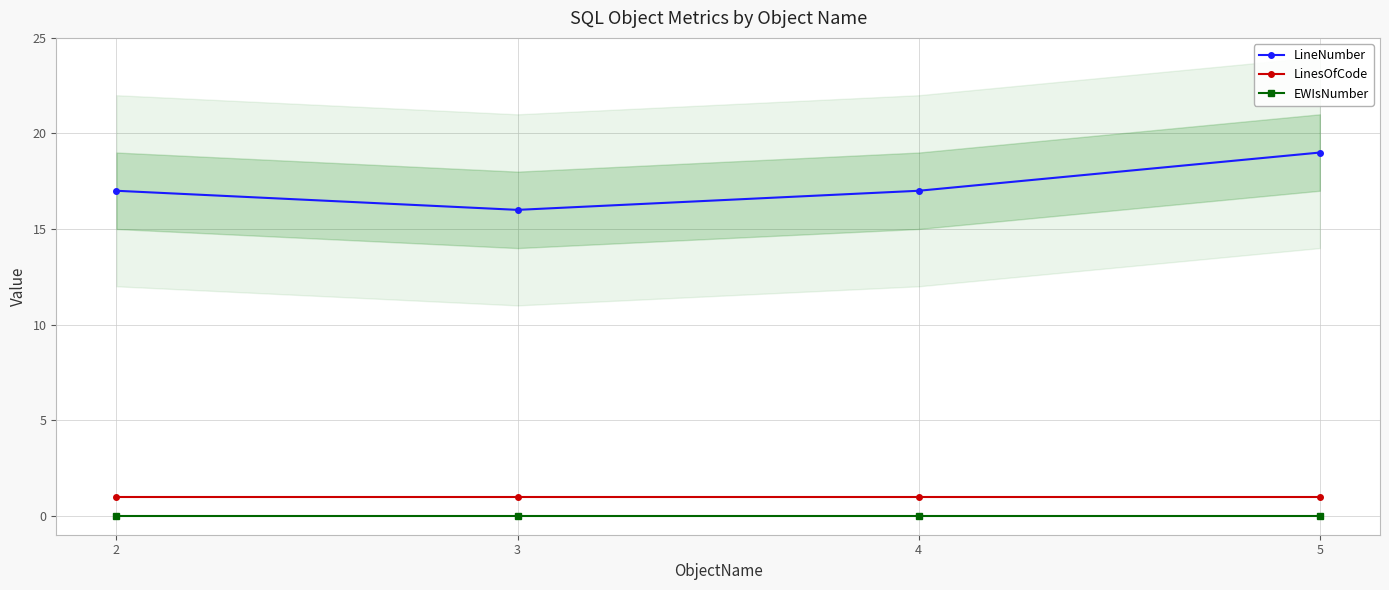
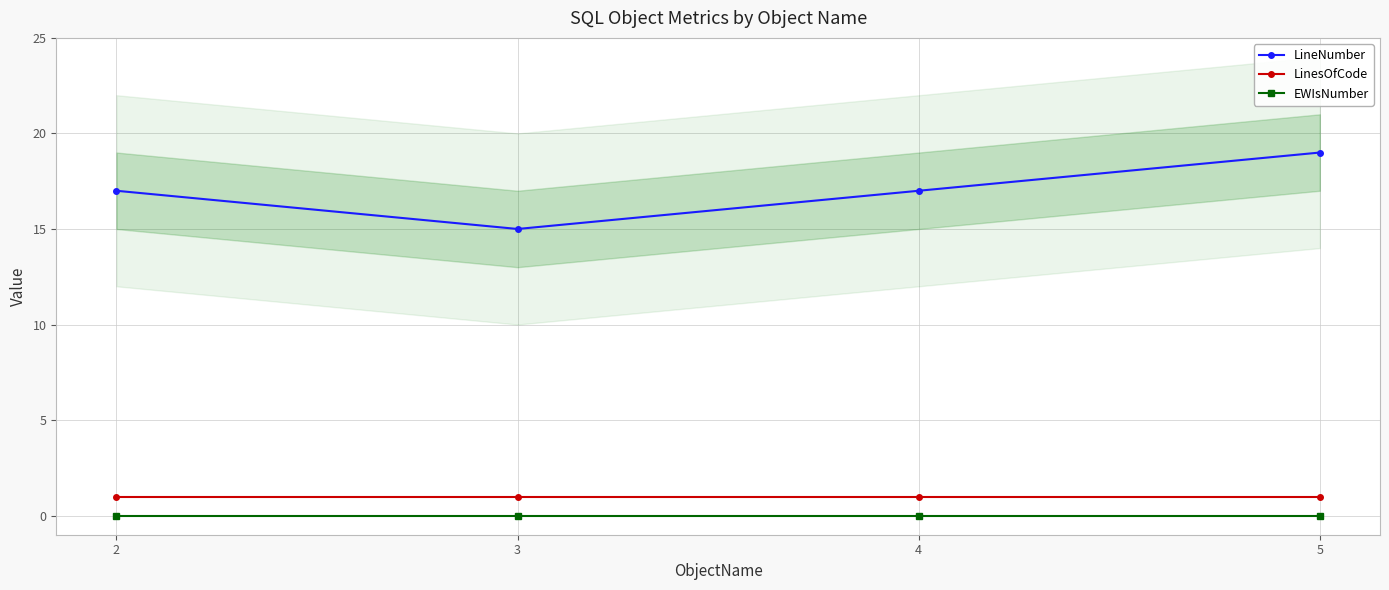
  {
    "LineNumber": {
      "2": 17,
-     "3": 16,
+     "3": 15,
      "4": 17,
      "5": 19
    },
    "LinesOfCode": {
      "2": 1,
      "3": 1,
      "4": 1,
      "5": 1
    }
  }
